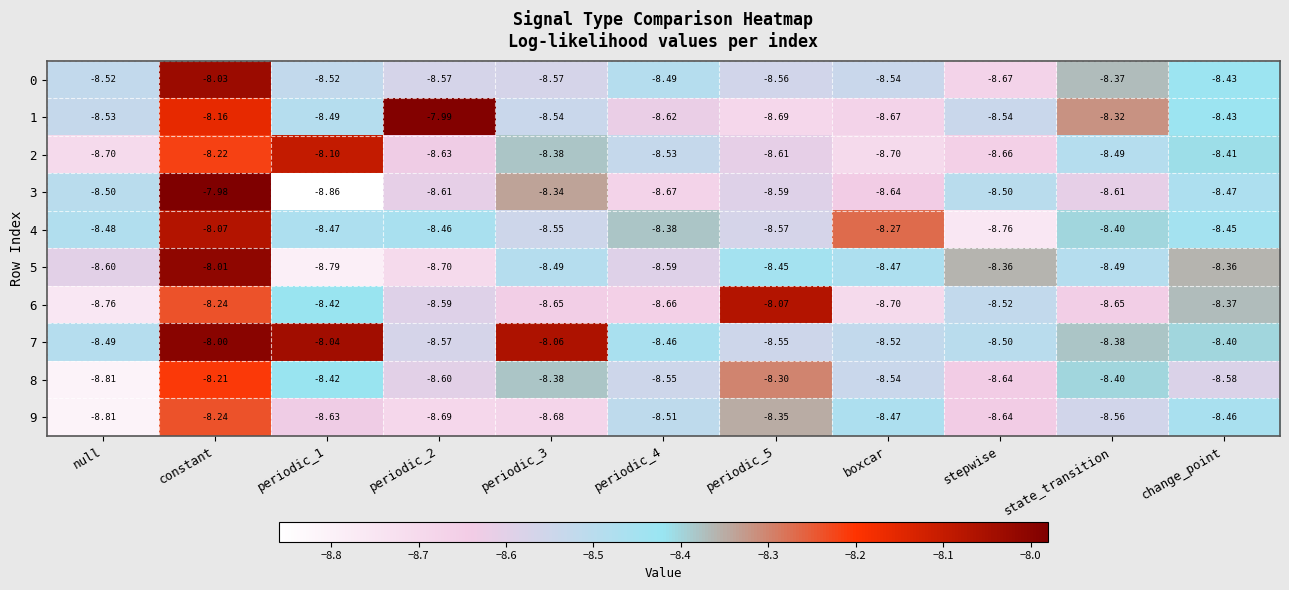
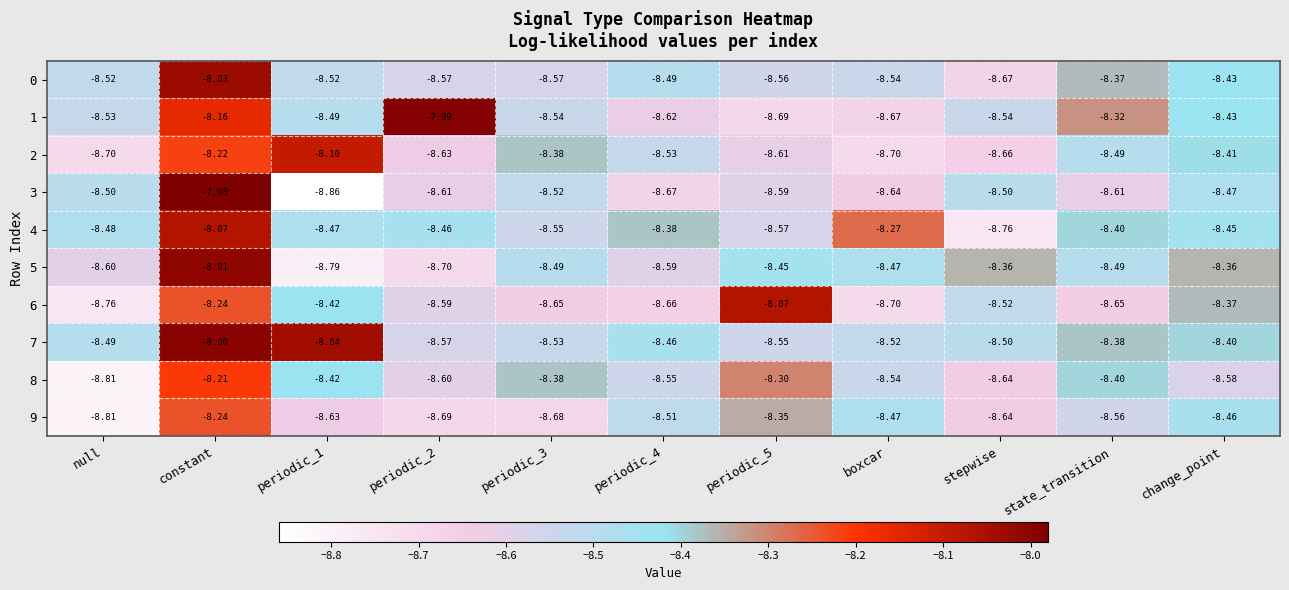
  {
    "0": {
      "null": -8.52,
      "constant": -8.03,
      "periodic_1": -8.52,
      "periodic_2": -8.57,
      "periodic_3": -8.57,
      "periodic_4": -8.49,
      "periodic_5": -8.56,
      "boxcar": -8.54,
      "stepwise": -8.67,
      "state_transition": -8.37,
      "change_point": -8.43
    },
    "1": {
      "null": -8.53,
      "constant": -8.16,
      "periodic_1": -8.49,
      "periodic_2": -7.99,
      "periodic_3": -8.54,
      "periodic_4": -8.62,
      "periodic_5": -8.69,
      "boxcar": -8.67,
      "stepwise": -8.54,
      "state_transition": -8.32,
      "change_point": -8.43
    },
    "2": {
      "null": -8.70,
      "constant": -8.22,
      "periodic_1": -8.10,
      "periodic_2": -8.63,
      "periodic_3": -8.38,
      "periodic_4": -8.53,
      "periodic_5": -8.61,
      "boxcar": -8.70,
      "stepwise": -8.66,
      "state_transition": -8.49,
      "change_point": -8.41
    },
    "3": {
      "null": -8.50,
      "constant": -7.98,
      "periodic_1": -8.86,
      "periodic_2": -8.61,
-     "periodic_3": -8.34,
+     "periodic_3": -8.52,
      "periodic_4": -8.67,
      "periodic_5": -8.59,
      "boxcar": -8.64,
      "stepwise": -8.50,
      "state_transition": -8.61,
      "change_point": -8.47
    },
    "4": {
      "null": -8.48,
      "constant": -8.07,
      "periodic_1": -8.47,
      "periodic_2": -8.46,
      "periodic_3": -8.55,
      "periodic_4": -8.38,
      "periodic_5": -8.57,
      "boxcar": -8.27,
      "stepwise": -8.76,
      "state_transition": -8.40,
      "change_point": -8.45
    },
    "5": {
      "null": -8.60,
      "constant": -8.01,
      "periodic_1": -8.79,
      "periodic_2": -8.70,
      "periodic_3": -8.49,
      "periodic_4": -8.59,
      "periodic_5": -8.45,
      "boxcar": -8.47,
      "stepwise": -8.36,
      "state_transition": -8.49,
      "change_point": -8.36
    },
    "6": {
      "null": -8.76,
      "constant": -8.24,
      "periodic_1": -8.42,
      "periodic_2": -8.59,
      "periodic_3": -8.65,
      "periodic_4": -8.66,
      "periodic_5": -8.07,
      "boxcar": -8.70,
      "stepwise": -8.52,
      "state_transition": -8.65,
      "change_point": -8.37
    },
    "7": {
      "null": -8.49,
      "constant": -8.00,
      "periodic_1": -8.04,
      "periodic_2": -8.57,
-     "periodic_3": -8.06,
+     "periodic_3": -8.53,
      "periodic_4": -8.46,
      "periodic_5": -8.55,
      "boxcar": -8.52,
      "stepwise": -8.50,
      "state_transition": -8.38,
      "change_point": -8.40
    },
    "8": {
      "null": -8.81,
      "constant": -8.21,
      "periodic_1": -8.42,
      "periodic_2": -8.60,
      "periodic_3": -8.38,
      "periodic_4": -8.55,
      "periodic_5": -8.30,
      "boxcar": -8.54,
      "stepwise": -8.64,
      "state_transition": -8.40,
      "change_point": -8.58
    },
    "9": {
      "null": -8.81,
      "constant": -8.24,
      "periodic_1": -8.63,
      "periodic_2": -8.69,
      "periodic_3": -8.68,
      "periodic_4": -8.51,
      "periodic_5": -8.35,
      "boxcar": -8.47,
      "stepwise": -8.64,
      "state_transition": -8.56,
      "change_point": -8.46
    }
  }
